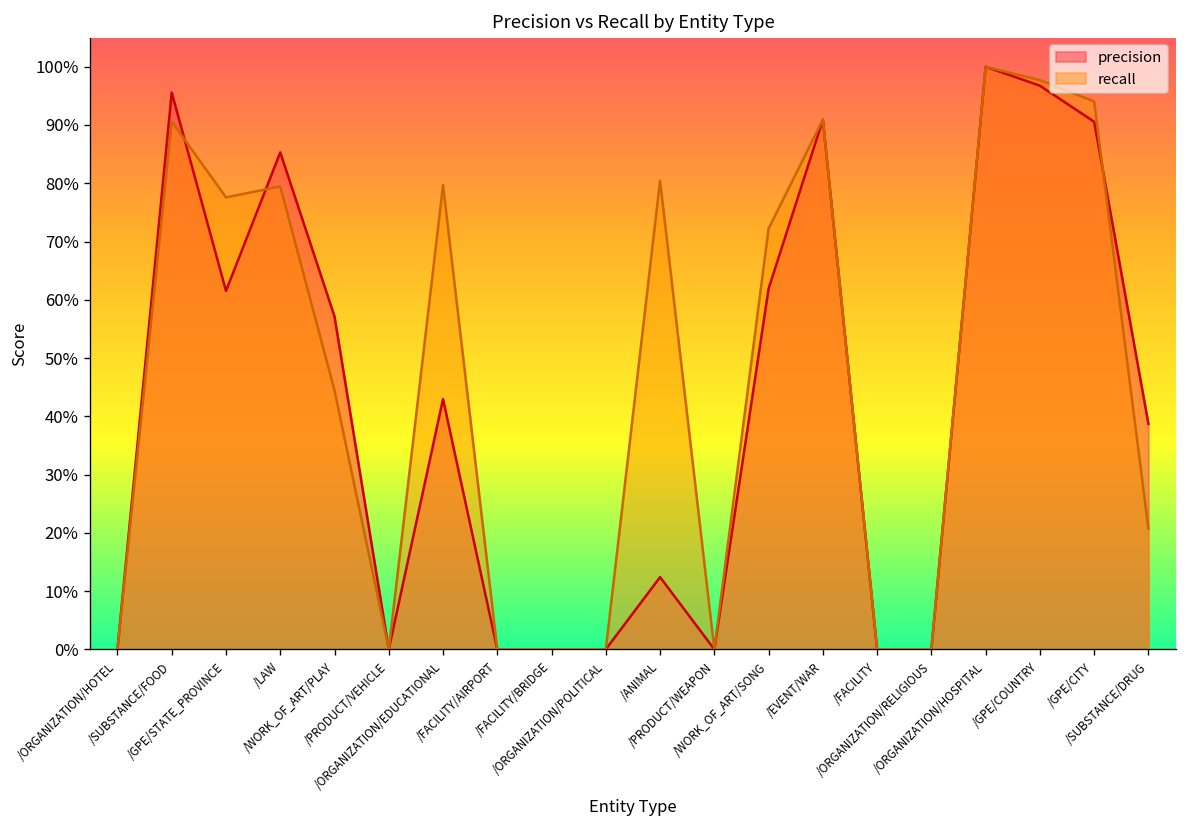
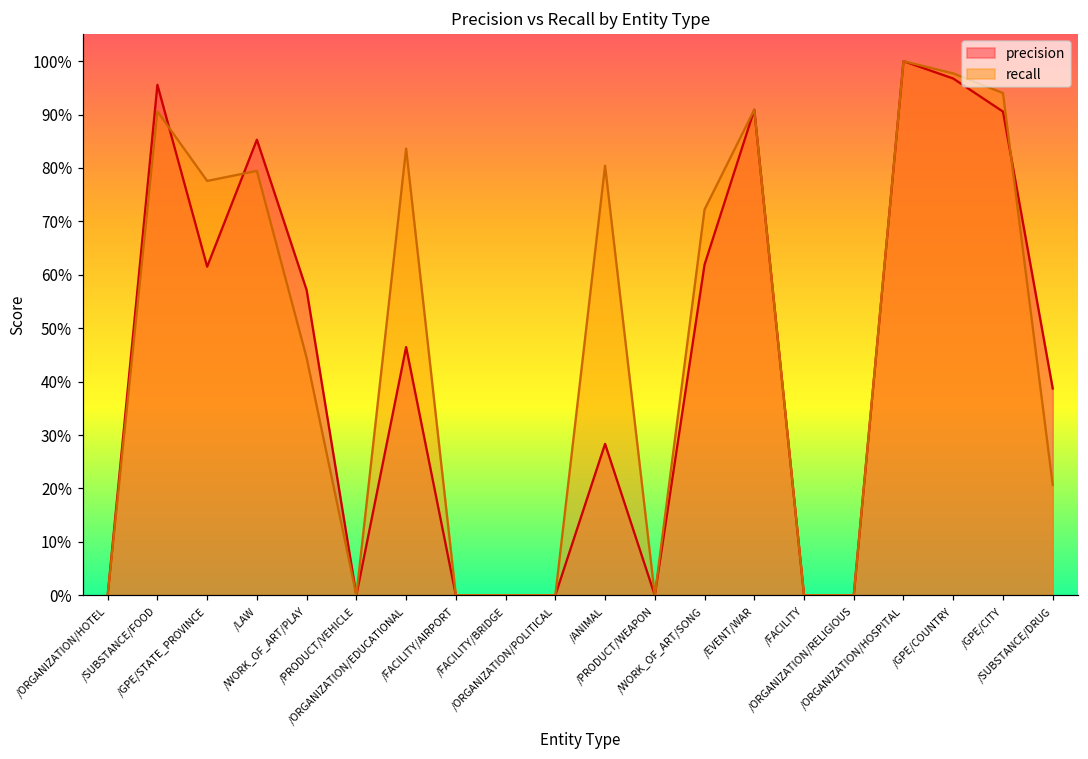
  {
    "precision": {
      "/SUBSTANCE/FOOD": "96%",
      "/GPE/STATE_PROVINCE": "62%",
      "/LAW": "85%",
      "/WORK_OF_ART/PLAY": "57%",
-     "/ORGANIZATION/EDUCATIONAL": "43%",
-     "/ANIMAL": "12%",
+     "/ORGANIZATION/EDUCATIONAL": "46%",
+     "/ANIMAL": "28%",
      "/WORK_OF_ART/SONG": "62%",
      "/GPE/COUNTRY": "97%",
      "/GPE/CITY": "91%",
      "/SUBSTANCE/DRUG": "39%"
    },
    "recall": {
      "/SUBSTANCE/FOOD": "91%",
      "/GPE/STATE_PROVINCE": "78%",
      "/LAW": "79%",
      "/WORK_OF_ART/PLAY": "44%",
-     "/ORGANIZATION/EDUCATIONAL": "80%",
+     "/ORGANIZATION/EDUCATIONAL": "84%",
      "/ANIMAL": "80%",
      "/WORK_OF_ART/SONG": "72%",
      "/GPE/COUNTRY": "98%",
      "/GPE/CITY": "94%",
      "/SUBSTANCE/DRUG": "21%"
    }
  }
